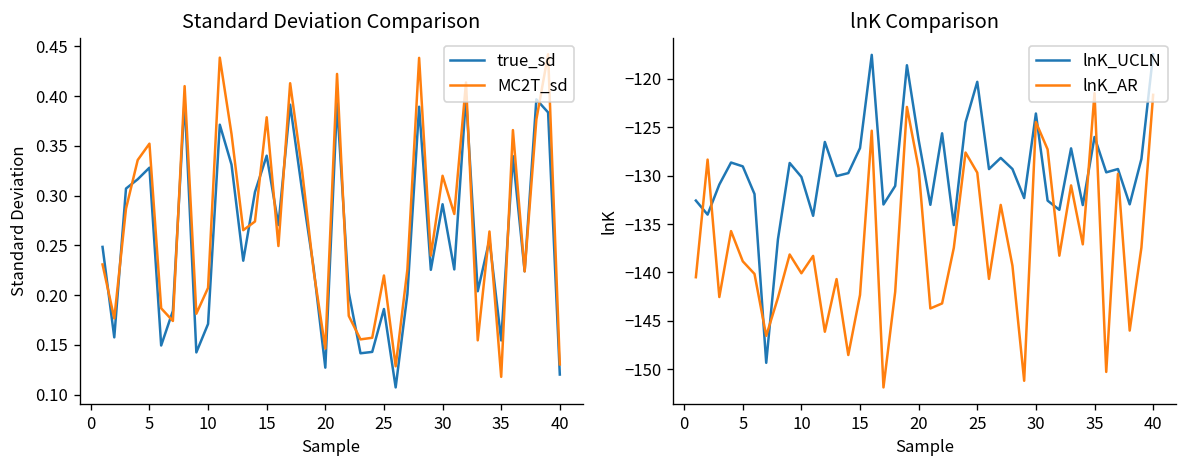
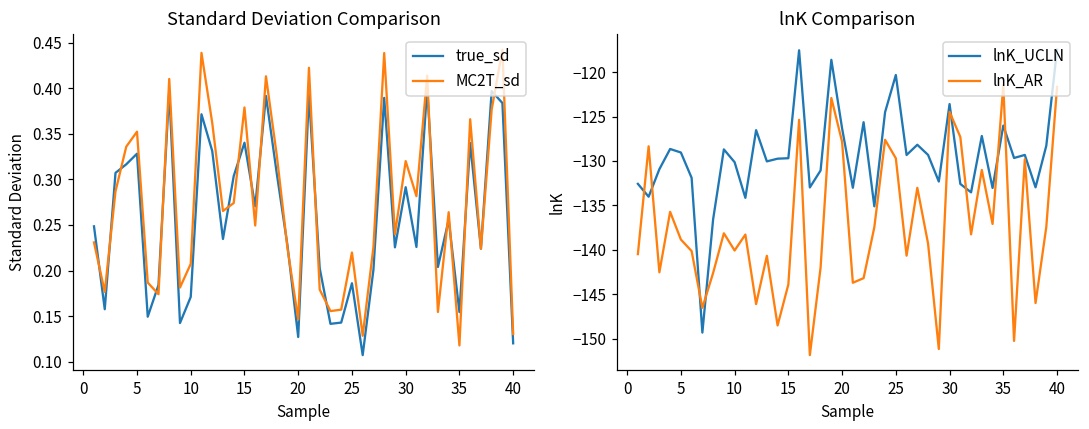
  {
    "Standard Deviation Comparison": {
      "true_sd": {
        "5": 0.33,
        "10": 0.17,
        "15": 0.34,
        "20": 0.13,
        "25": 0.19,
        "30": 0.29,
        "35": 0.15,
        "40": 0.12
      },
      "MC2T_sd": {
        "5": 0.35,
        "10": 0.21,
        "15": 0.38,
        "20": 0.15,
        "25": 0.22,
        "30": 0.32,
        "35": 0.12,
        "40": 0.13
      }
    },
    "lnK Comparison": {
      "lnK_UCLN": {
        "5": -129,
        "10": -130,
-       "15": -127,
+       "15": -130,
        "20": -126,
        "25": -120,
        "30": -124,
        "35": -126
      },
      "lnK_AR": {
        "5": -139,
        "10": -140,
-       "15": -142,
-       "20": -129,
+       "15": -144,
+       "20": -128,
        "25": -130,
        "30": -124
      }
    }
  }
